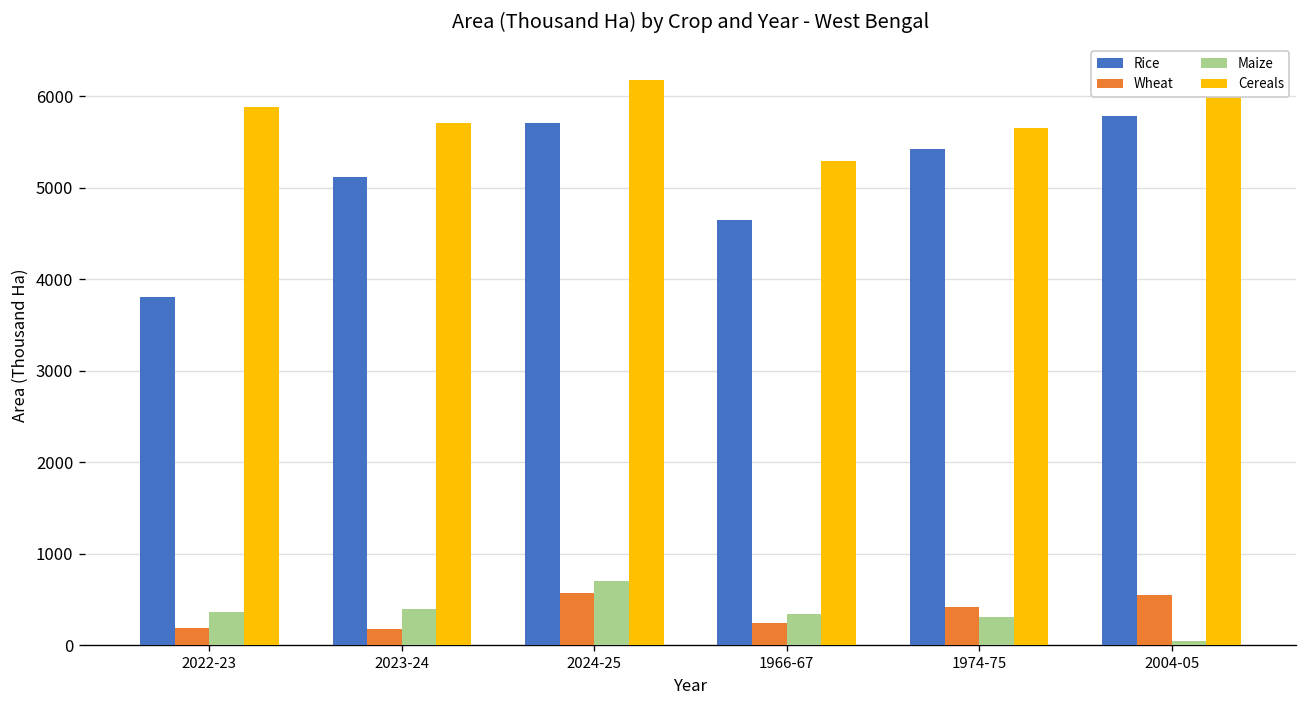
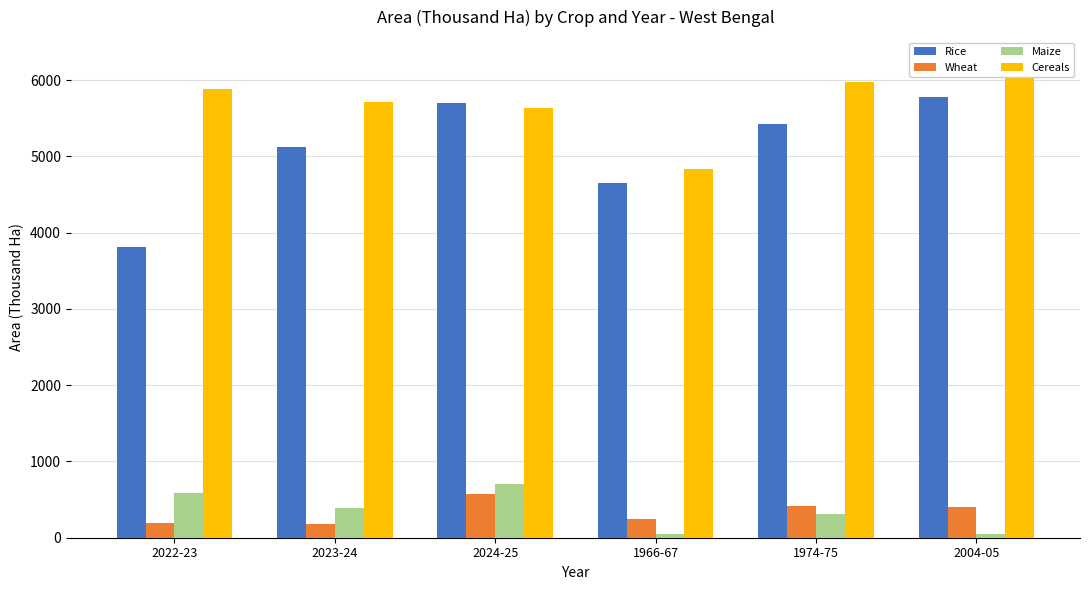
  {
    "Rice": {
      "2022-23": 3800,
      "2023-24": 5100,
      "2024-25": 5700,
      "1966-67": 4600,
      "1974-75": 5400,
      "2004-05": 5800
    },
    "Wheat": {
      "2022-23": 200,
      "2023-24": 200,
      "2024-25": 600,
      "1966-67": 200,
      "1974-75": 400,
-     "2004-05": 600
+     "2004-05": 400
    },
    "Maize": {
-     "2022-23": 400,
+     "2022-23": 600,
      "2023-24": 400,
      "2024-25": 700,
-     "1966-67": 300,
+     "1966-67": 0,
      "1974-75": 300,
      "2004-05": 0
    },
    "Cereals": {
      "2022-23": 5900,
      "2023-24": 5700,
-     "2024-25": 6200,
-     "1966-67": 5300,
-     "1974-75": 5600
+     "2024-25": 5600,
+     "1966-67": 4800,
+     "1974-75": 6000
    }
  }
